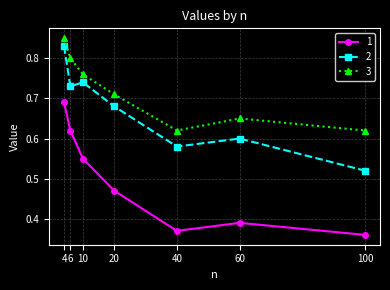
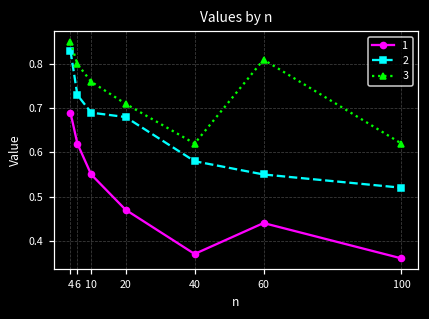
  {
    "1": {
      "4": 0.69,
      "6": 0.62,
      "10": 0.55,
      "20": 0.47,
      "40": 0.37,
-     "60": 0.39,
+     "60": 0.44,
      "100": 0.36
    },
    "2": {
      "4": 0.83,
      "6": 0.73,
-     "10": 0.74,
+     "10": 0.69,
      "20": 0.68,
      "40": 0.58,
-     "60": 0.60,
+     "60": 0.55,
      "100": 0.52
    },
    "3": {
      "4": 0.85,
      "6": 0.80,
      "10": 0.76,
      "20": 0.71,
      "40": 0.62,
-     "60": 0.65,
+     "60": 0.81,
      "100": 0.62
    }
  }
